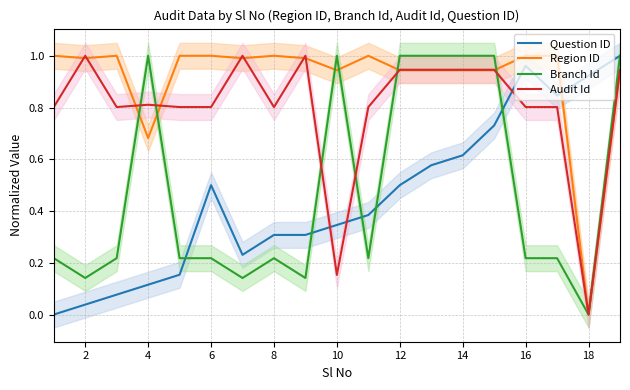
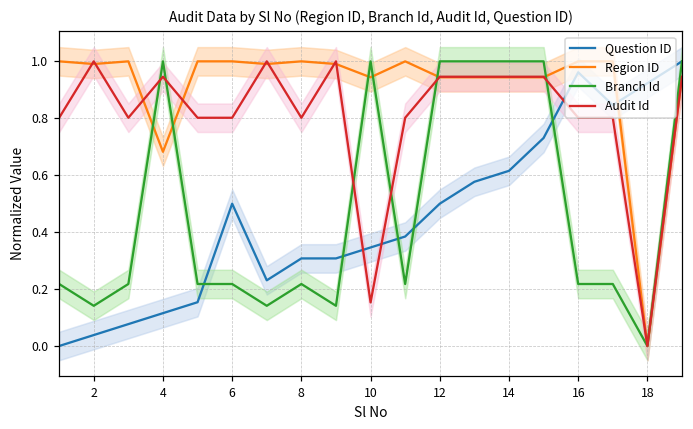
  {
    "Question ID": {
      "2": 0.04,
      "4": 0.12,
      "6": 0.50,
      "8": 0.31,
      "10": 0.35,
      "12": 0.50,
      "14": 0.62
    },
    "Region ID": {
      "4": 0.68,
      "6": 1.00,
      "8": 1.00,
      "10": 0.94
    },
    "Branch Id": {
      "2": 0.14,
      "6": 0.22,
      "8": 0.22,
      "16": 0.22
    },
    "Audit Id": {
-     "4": 0.81,
+     "4": 0.95,
      "6": 0.80,
      "8": 0.80,
      "10": 0.15,
      "16": 0.80
    }
  }
